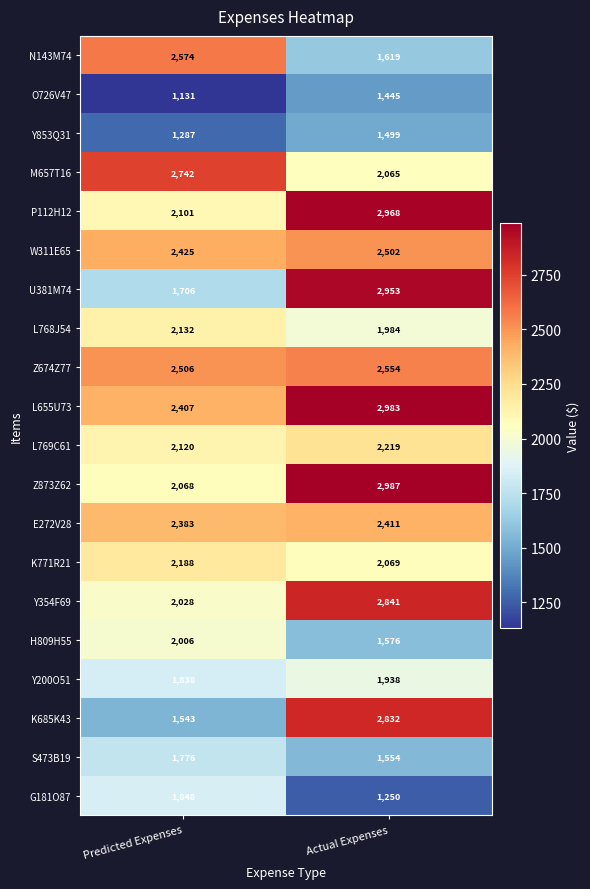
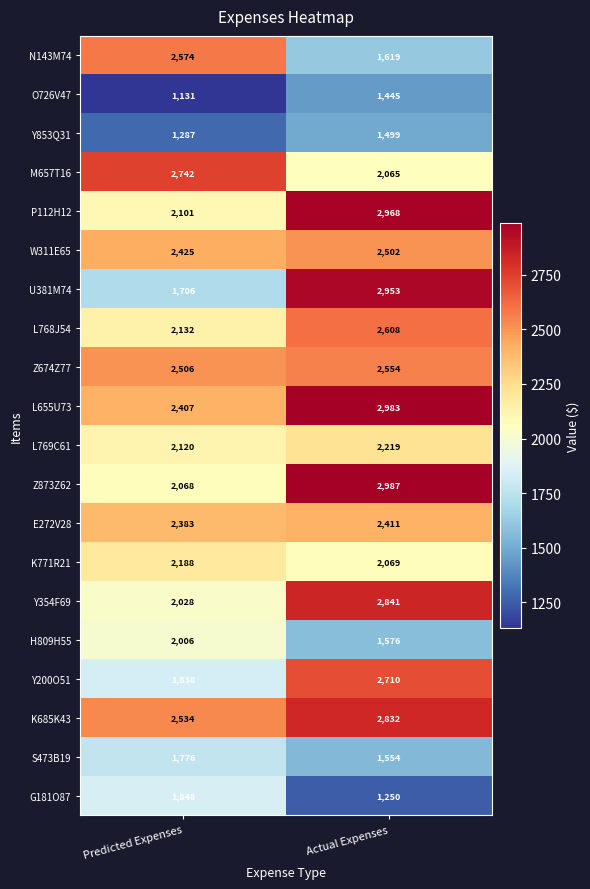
  {
    "N143M74": {
      "Predicted Expenses": "2,574",
      "Actual Expenses": "1,619"
    },
    "O726V47": {
      "Predicted Expenses": "1,131",
      "Actual Expenses": "1,445"
    },
    "Y853Q31": {
      "Predicted Expenses": "1,287",
      "Actual Expenses": "1,499"
    },
    "M657T16": {
      "Predicted Expenses": "2,742",
      "Actual Expenses": "2,065"
    },
    "P112H12": {
      "Predicted Expenses": "2,101",
      "Actual Expenses": "2,968"
    },
    "W311E65": {
      "Predicted Expenses": "2,425",
      "Actual Expenses": "2,502"
    },
    "U381M74": {
      "Predicted Expenses": "1,706",
      "Actual Expenses": "2,953"
    },
    "L768J54": {
      "Predicted Expenses": "2,132",
-     "Actual Expenses": "1,984"
+     "Actual Expenses": "2,608"
    },
    "Z674Z77": {
      "Predicted Expenses": "2,506",
      "Actual Expenses": "2,554"
    },
    "L655U73": {
      "Predicted Expenses": "2,407",
      "Actual Expenses": "2,983"
    },
    "L769C61": {
      "Predicted Expenses": "2,120",
      "Actual Expenses": "2,219"
    },
    "Z873Z62": {
      "Predicted Expenses": "2,068",
      "Actual Expenses": "2,987"
    },
    "E272V28": {
      "Predicted Expenses": "2,383",
      "Actual Expenses": "2,411"
    },
    "K771R21": {
      "Predicted Expenses": "2,188",
      "Actual Expenses": "2,069"
    },
    "Y354F69": {
      "Predicted Expenses": "2,028",
      "Actual Expenses": "2,841"
    },
    "H809H55": {
      "Predicted Expenses": "2,006",
      "Actual Expenses": "1,576"
    },
    "Y200O51": {
-     "Actual Expenses": "1,938"
+     "Actual Expenses": "2,710"
    },
    "K685K43": {
-     "Predicted Expenses": "1,543",
+     "Predicted Expenses": "2,534",
      "Actual Expenses": "2,832"
    },
    "S473B19": {
      "Predicted Expenses": "1,776",
      "Actual Expenses": "1,554"
    },
    "G181O87": {
      "Actual Expenses": "1,250"
    }
  }
